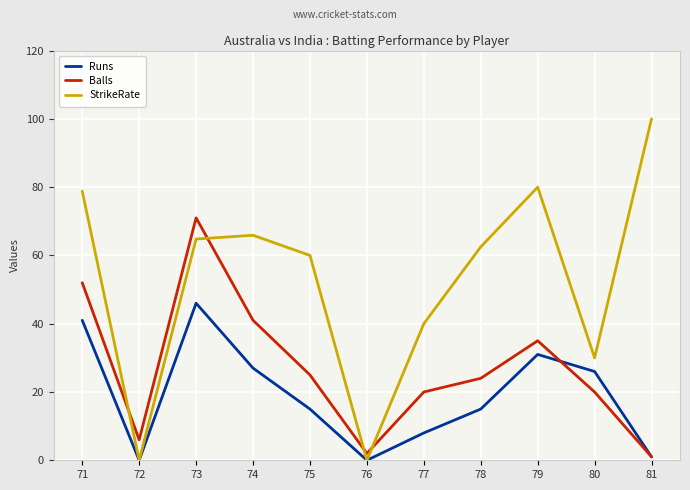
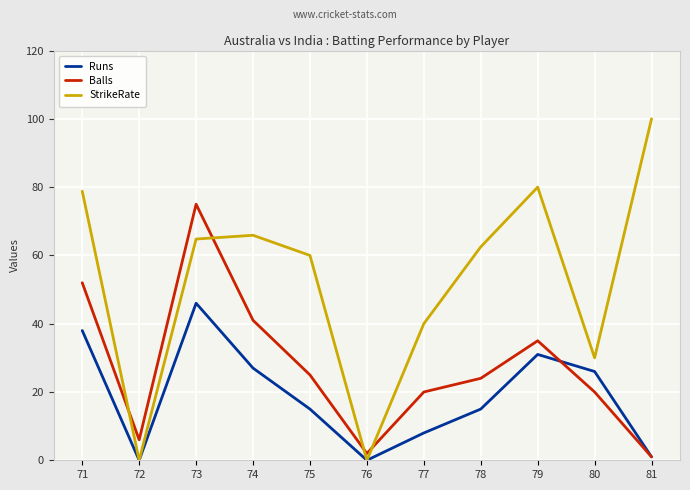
  {
    "Runs": {
-     "71": 41,
+     "71": 38,
      "73": 46,
      "74": 27,
      "75": 15,
      "77": 8,
      "78": 15,
      "79": 31,
      "80": 26
    },
    "Balls": {
      "71": 52,
      "72": 6,
-     "73": 71,
+     "73": 75,
      "74": 41,
      "75": 25,
      "76": 2,
      "77": 20,
      "78": 24,
      "79": 35,
      "80": 20
    },
    "StrikeRate": {
      "71": 79,
      "73": 65,
      "74": 66,
      "75": 60,
      "77": 40,
      "78": 63,
      "79": 80,
      "80": 30,
      "81": 100
    }
  }
